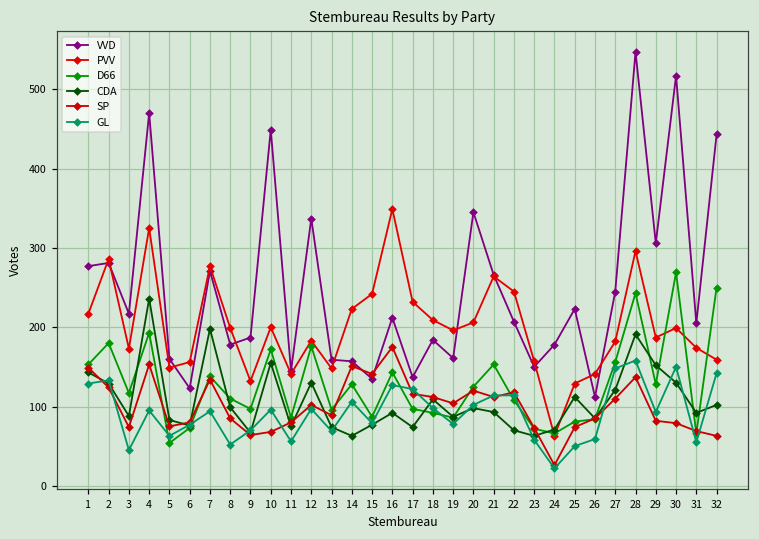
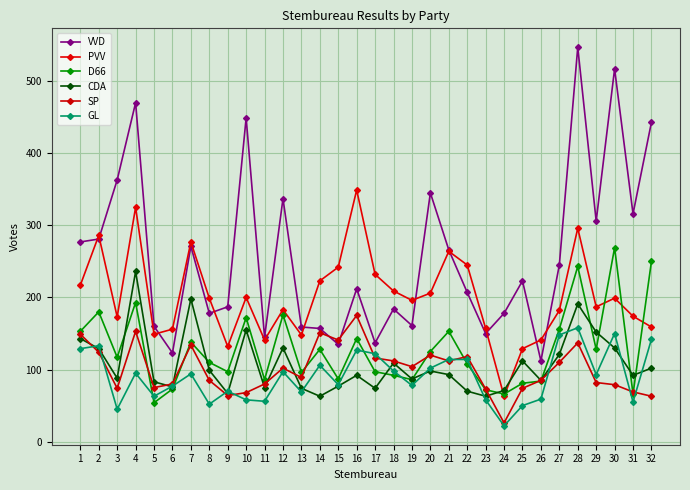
  {
    "VVD": {
      "1": 280,
      "2": 280,
-     "3": 220,
+     "3": 360,
      "4": 470,
      "5": 160,
      "6": 120,
      "7": 270,
      "8": 180,
      "9": 190,
      "10": 450,
      "11": 150,
      "12": 340,
      "13": 160,
      "14": 160,
      "15": 140,
      "16": 210,
      "17": 140,
      "18": 180,
      "19": 160,
      "20": 350,
      "22": 210,
      "23": 150,
      "24": 180,
      "25": 220,
      "26": 110,
      "27": 250,
      "28": 550,
      "29": 310,
      "30": 520,
-     "31": 210,
+     "31": 320,
      "32": 440
    },
    "D66": {
      "1": 150,
      "2": 180,
      "3": 120,
      "4": 190,
      "5": 50,
      "7": 140,
      "8": 110,
      "9": 100,
      "10": 170,
      "11": 90,
      "12": 180,
      "13": 100,
      "14": 130,
      "15": 90,
      "16": 140,
      "17": 100,
      "18": 90,
      "20": 130,
      "21": 150,
      "22": 110,
      "25": 80,
      "27": 160,
      "28": 240,
      "29": 130,
      "30": 270,
      "32": 250
    },
    "CDA": {
      "1": 140,
      "2": 130,
      "3": 90,
      "4": 240,
      "5": 80,
      "7": 200,
      "8": 100,
      "10": 160,
      "11": 80,
      "12": 130,
      "13": 70,
      "14": 60,
      "16": 90,
      "17": 70,
      "20": 100,
      "21": 90,
      "22": 70,
      "23": 60,
      "24": 70,
      "25": 110,
      "27": 120,
      "28": 190,
      "29": 150,
      "30": 130,
      "31": 90,
      "32": 100
    },
    "GL": {
      "1": 130,
      "2": 130,
      "3": 50,
      "4": 100,
      "5": 60,
      "7": 90,
      "8": 50,
-     "10": 100,
+     "10": 60,
      "11": 60,
      "12": 100,
      "13": 70,
      "14": 110,
      "16": 130,
      "17": 120,
      "18": 100,
      "19": 80,
      "20": 100,
      "22": 110,
      "23": 60,
      "24": 20,
      "25": 50,
      "26": 60,
      "27": 150,
      "28": 160,
      "29": 90,
      "30": 150,
      "31": 60,
      "32": 140
    }
  }
